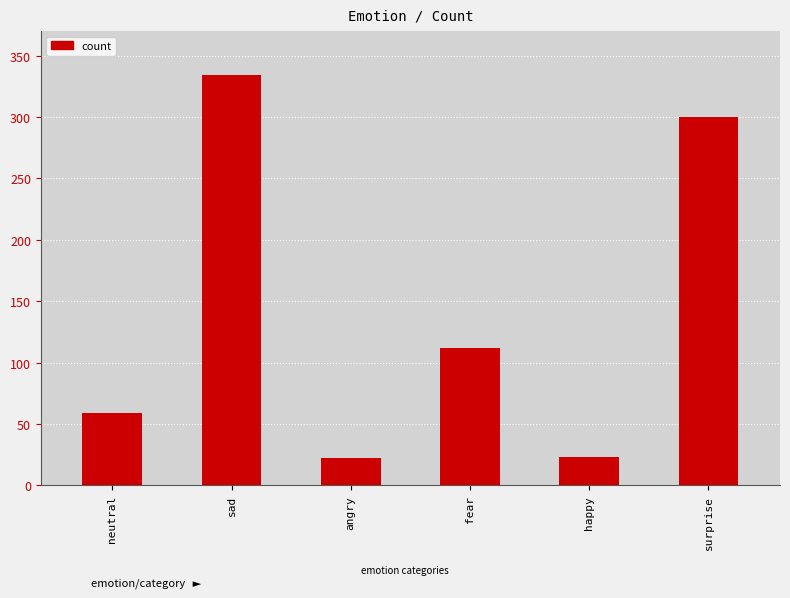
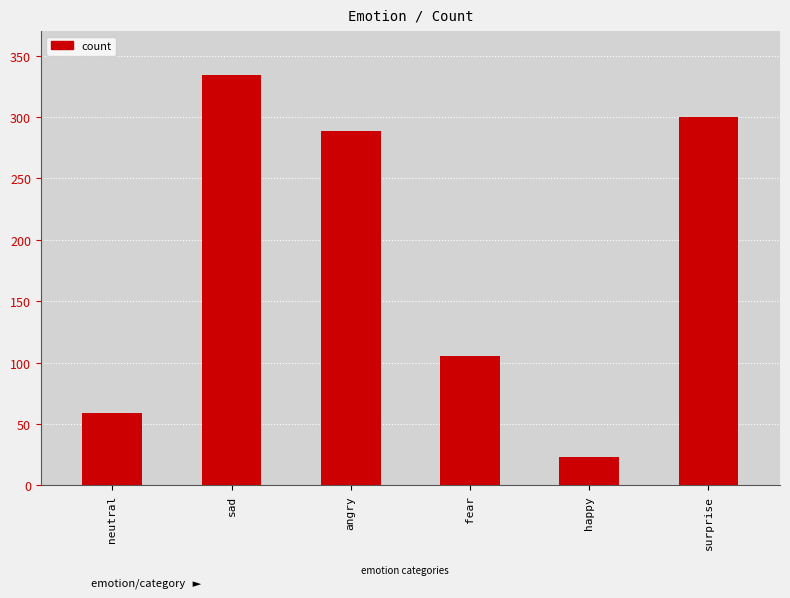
  {
    "neutral": 59,
    "sad": 334,
-   "angry": 22,
-   "fear": 112,
+   "angry": 289,
+   "fear": 105,
    "happy": 23,
    "surprise": 300
  }
